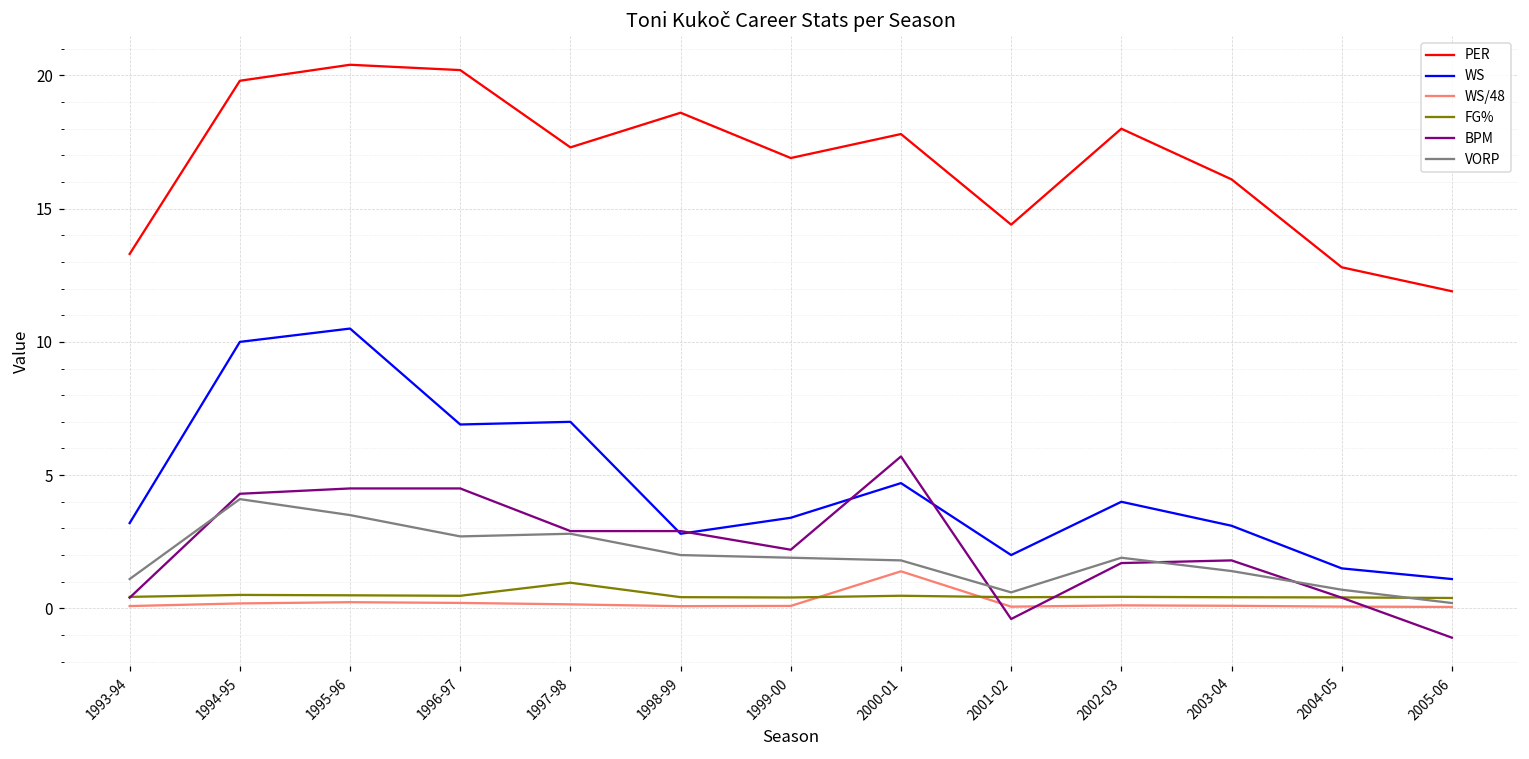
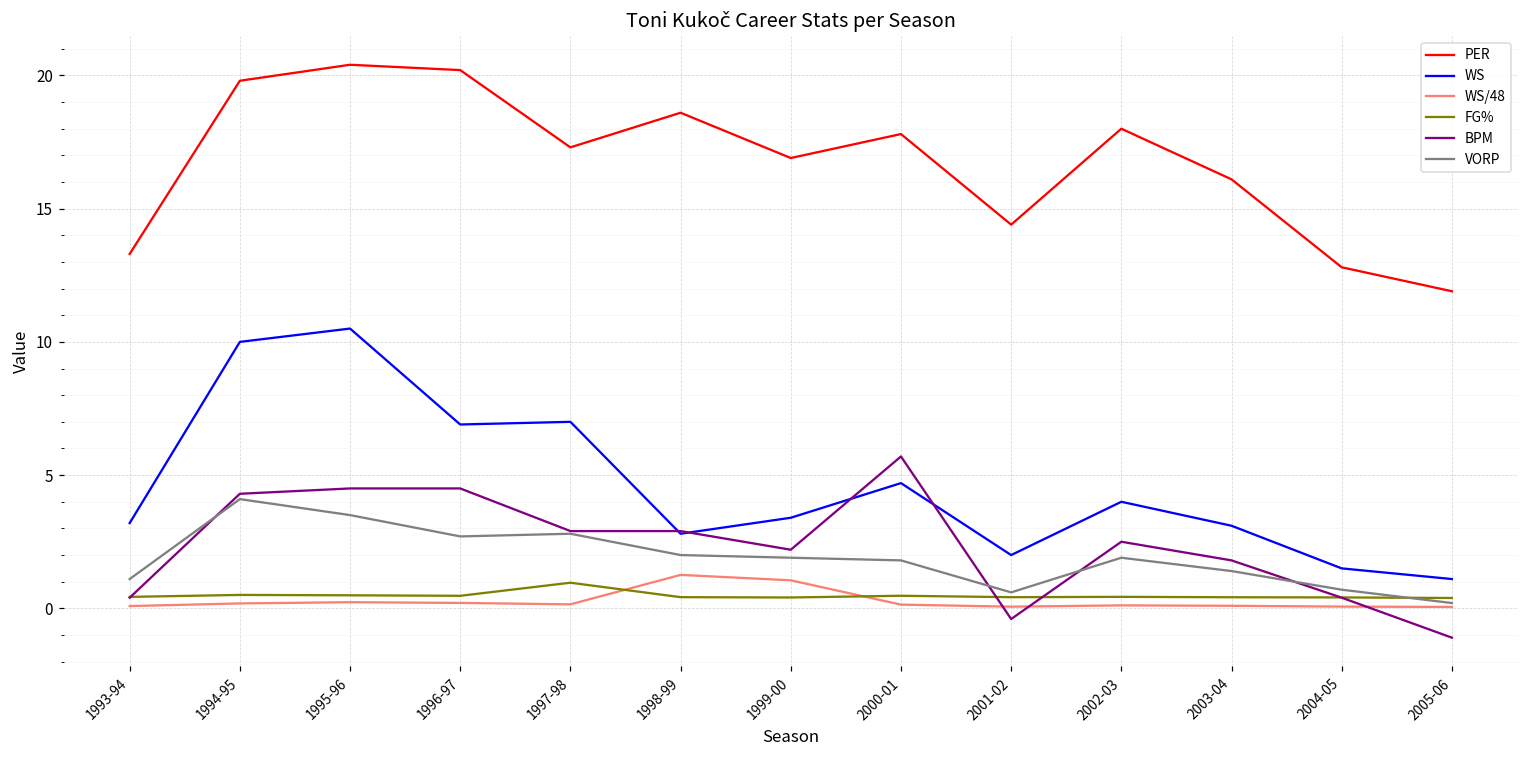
  {
    "PER": {
      "1993-94": 13.3,
      "1994-95": 19.8,
      "1995-96": 20.4,
      "1996-97": 20.2,
      "1997-98": 17.3,
      "1998-99": 18.6,
      "1999-00": 16.9,
      "2000-01": 17.8,
      "2001-02": 14.4,
      "2002-03": 18.0,
      "2003-04": 16.1,
      "2004-05": 12.8,
      "2005-06": 11.9
    },
    "WS": {
      "1993-94": 3.2,
      "1994-95": 10.0,
      "1995-96": 10.5,
      "1996-97": 6.9,
      "1997-98": 7.0,
      "1999-00": 3.4,
      "2000-01": 4.7,
      "2001-02": 2.0,
      "2002-03": 4.0,
      "2003-04": 3.1,
      "2004-05": 1.5,
      "2005-06": 1.1
    },
    "WS/48": {
      "1993-94": 0.1,
      "1994-95": 0.2,
      "1995-96": 0.2,
      "1996-97": 0.2,
      "1997-98": 0.2,
-     "1998-99": 0.1,
-     "1999-00": 0.1,
-     "2000-01": 1.4,
+     "1998-99": 1.3,
+     "1999-00": 1.1,
+     "2000-01": 0.1,
      "2001-02": 0.1,
      "2002-03": 0.1,
      "2003-04": 0.1,
      "2004-05": 0.1,
      "2005-06": 0.1
    },
    "FG%": {
      "1994-95": 0.5,
      "1995-96": 0.5,
      "1996-97": 0.5,
      "1997-98": 1.0,
      "1998-99": 0.4,
      "1999-00": 0.4,
      "2000-01": 0.5,
      "2001-02": 0.4,
      "2002-03": 0.4,
      "2003-04": 0.4,
      "2005-06": 0.4
    },
    "BPM": {
      "1994-95": 4.3,
      "1995-96": 4.5,
      "1996-97": 4.5,
      "1999-00": 2.2,
      "2000-01": 5.7,
      "2001-02": -0.4,
-     "2002-03": 1.7,
+     "2002-03": 2.5,
      "2003-04": 1.8,
      "2005-06": -1.1
    },
    "VORP": {
      "1993-94": 1.1,
      "1994-95": 4.1,
      "1995-96": 3.5,
      "1996-97": 2.7,
      "1998-99": 2.0,
      "1999-00": 1.9,
      "2000-01": 1.8,
      "2001-02": 0.6,
      "2002-03": 1.9,
      "2003-04": 1.4,
      "2004-05": 0.7,
      "2005-06": 0.2
    }
  }
